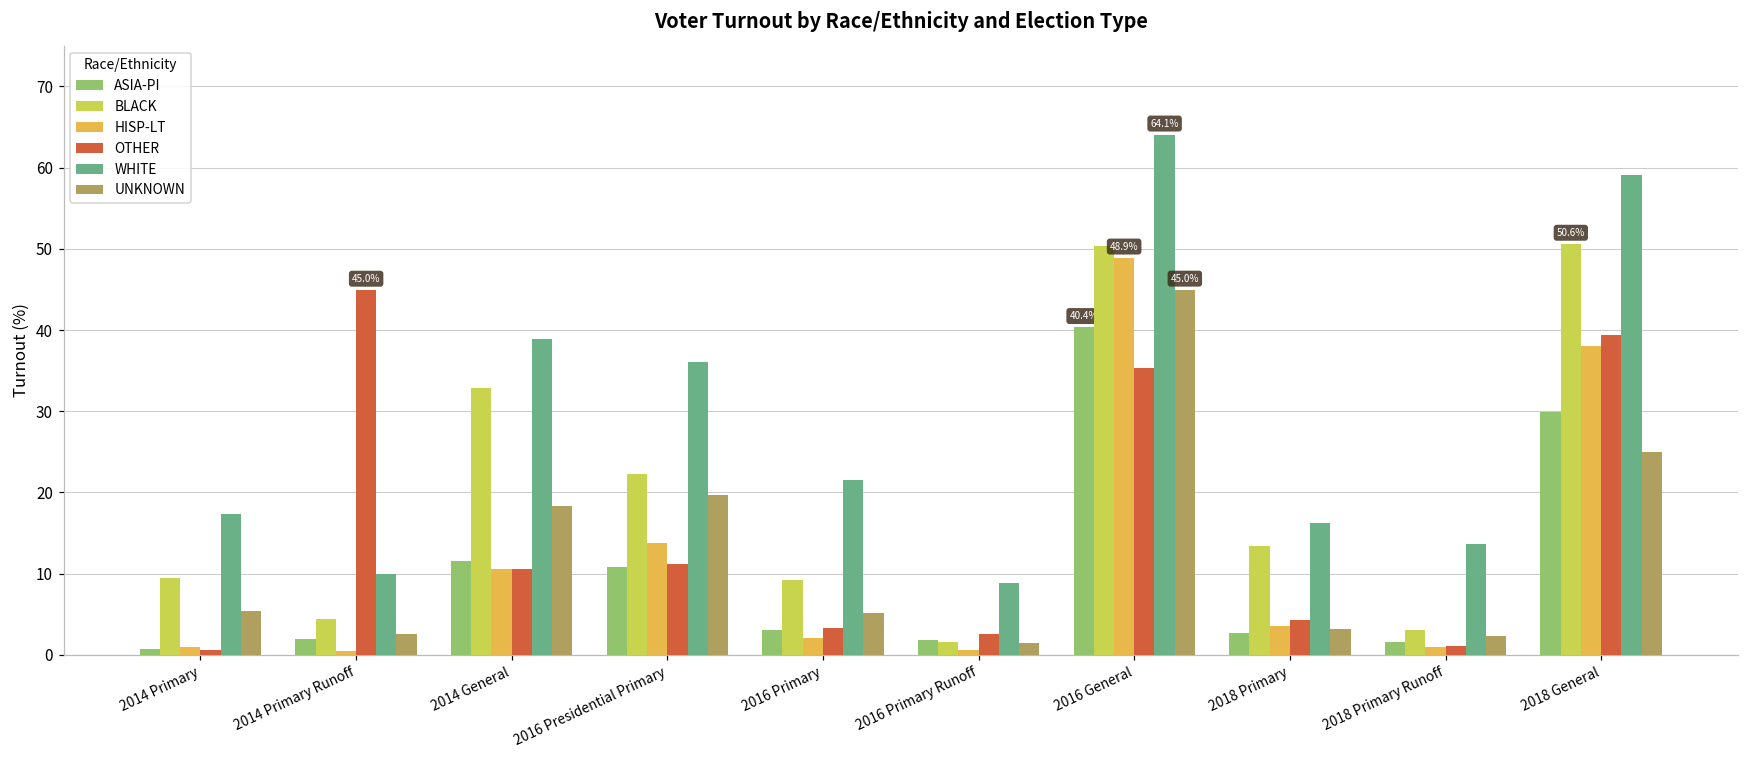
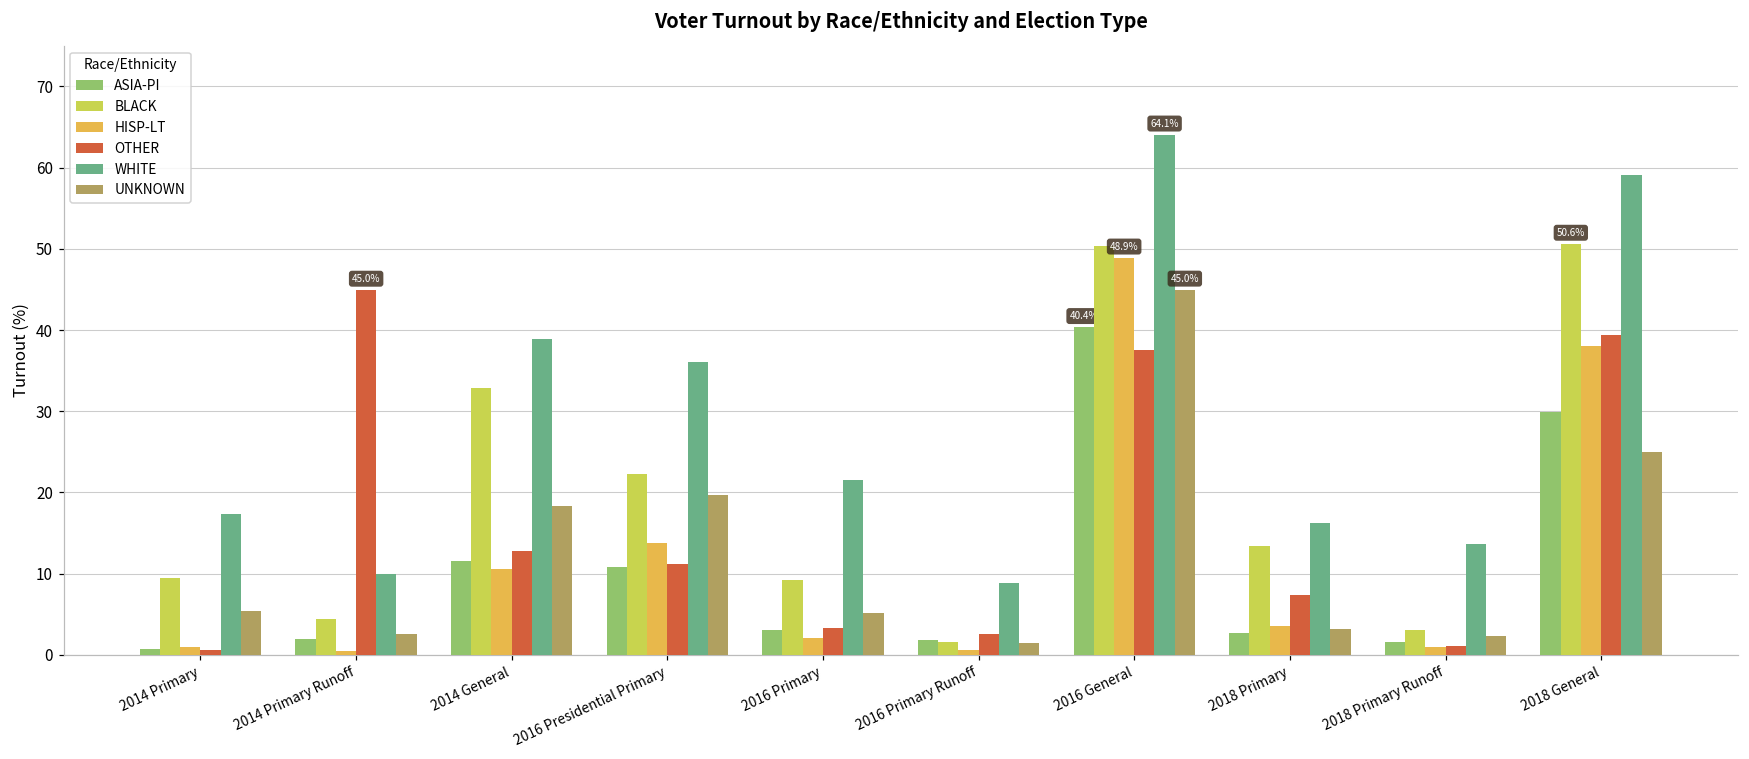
  {
    "OTHER": {
      "2014 Primary": 1,
-     "2014 General": 11,
+     "2014 General": 13,
      "2016 Presidential Primary": 11,
      "2016 Primary": 3,
      "2016 Primary Runoff": 3,
-     "2016 General": 35,
-     "2018 Primary": 4,
+     "2016 General": 38,
+     "2018 Primary": 7,
      "2018 Primary Runoff": 1,
      "2018 General": 39
    }
  }
